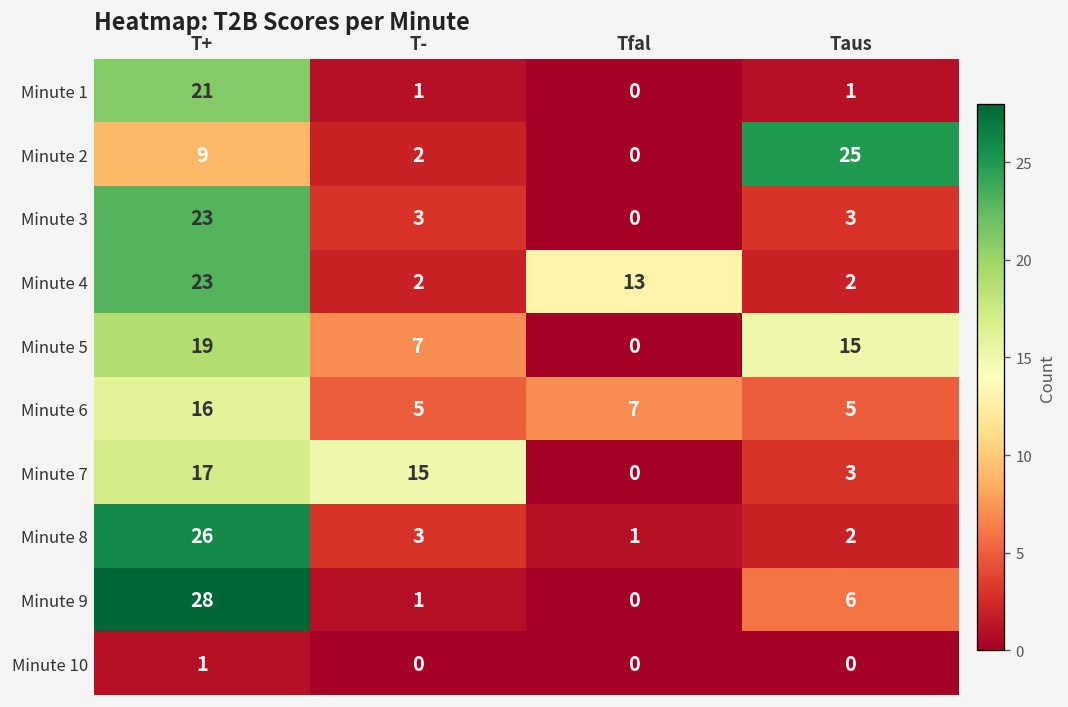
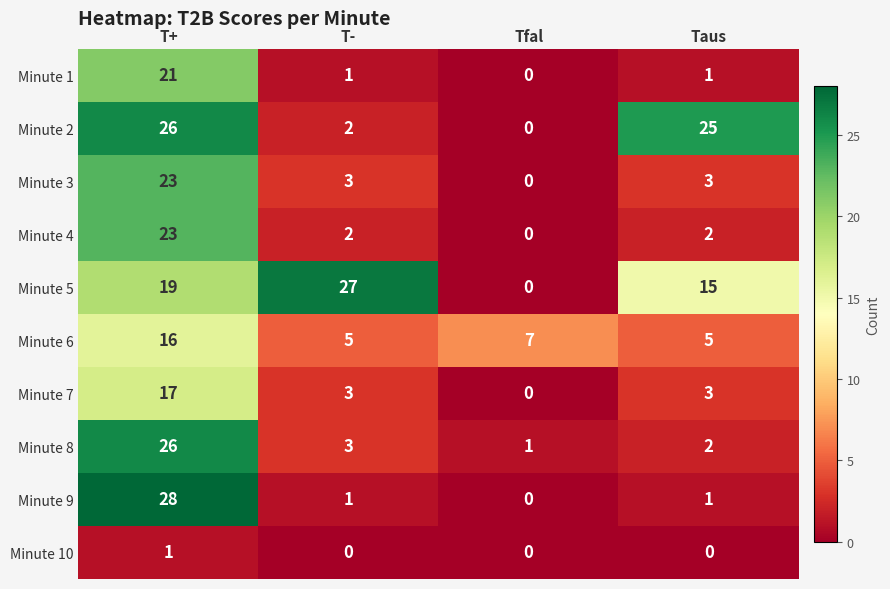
  {
    "Minute 1": {
      "T+": 21,
      "T-": 1,
      "Tfal": 0,
      "Taus": 1
    },
    "Minute 2": {
-     "T+": 9,
+     "T+": 26,
      "T-": 2,
      "Tfal": 0,
      "Taus": 25
    },
    "Minute 3": {
      "T+": 23,
      "T-": 3,
      "Tfal": 0,
      "Taus": 3
    },
    "Minute 4": {
      "T+": 23,
      "T-": 2,
-     "Tfal": 13,
+     "Tfal": 0,
      "Taus": 2
    },
    "Minute 5": {
      "T+": 19,
-     "T-": 7,
+     "T-": 27,
      "Tfal": 0,
      "Taus": 15
    },
    "Minute 6": {
      "T+": 16,
      "T-": 5,
      "Tfal": 7,
      "Taus": 5
    },
    "Minute 7": {
      "T+": 17,
-     "T-": 15,
+     "T-": 3,
      "Tfal": 0,
      "Taus": 3
    },
    "Minute 8": {
      "T+": 26,
      "T-": 3,
      "Tfal": 1,
      "Taus": 2
    },
    "Minute 9": {
      "T+": 28,
      "T-": 1,
      "Tfal": 0,
-     "Taus": 6
+     "Taus": 1
    },
    "Minute 10": {
      "T+": 1,
      "T-": 0,
      "Tfal": 0,
      "Taus": 0
    }
  }
